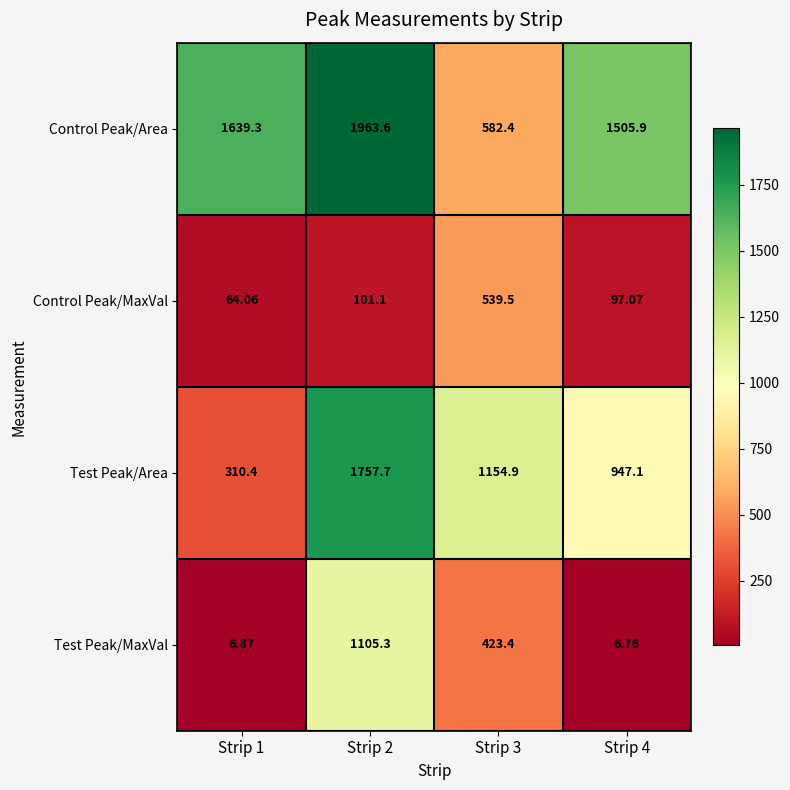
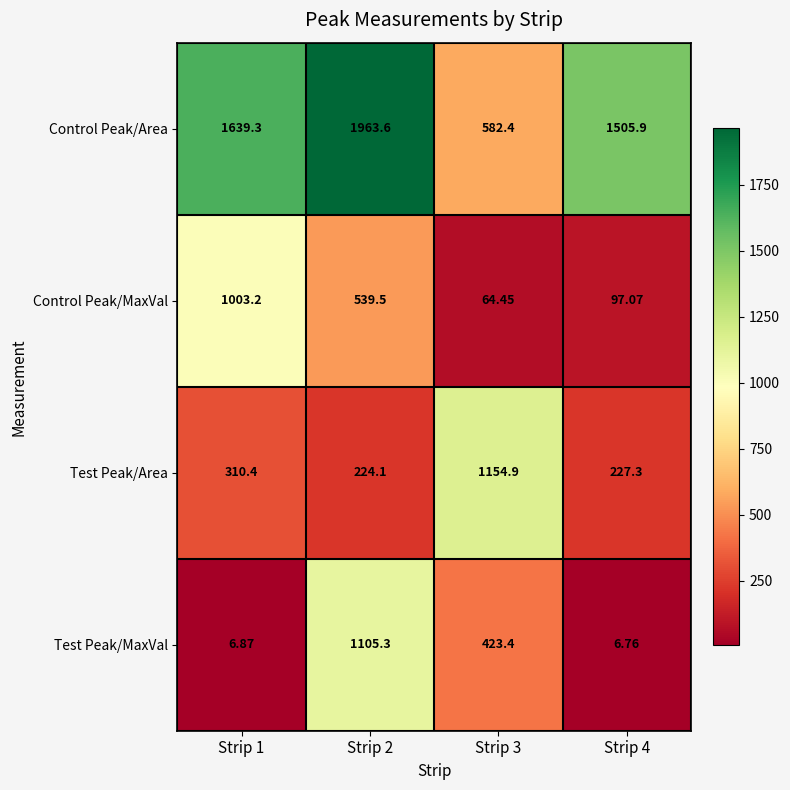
  {
    "Control Peak/Area": {
      "Strip 1": 1639.3,
      "Strip 2": 1963.6,
      "Strip 3": 582.4,
      "Strip 4": 1505.9
    },
    "Control Peak/MaxVal": {
-     "Strip 1": 64.06,
-     "Strip 2": 101.1,
-     "Strip 3": 539.5,
+     "Strip 1": 1003.2,
+     "Strip 2": 539.5,
+     "Strip 3": 64.45,
      "Strip 4": 97.07
    },
    "Test Peak/Area": {
      "Strip 1": 310.4,
-     "Strip 2": 1757.7,
+     "Strip 2": 224.1,
      "Strip 3": 1154.9,
-     "Strip 4": 947.1
+     "Strip 4": 227.3
    },
    "Test Peak/MaxVal": {
      "Strip 1": 6.87,
      "Strip 2": 1105.3,
      "Strip 3": 423.4,
      "Strip 4": 6.76
    }
  }
